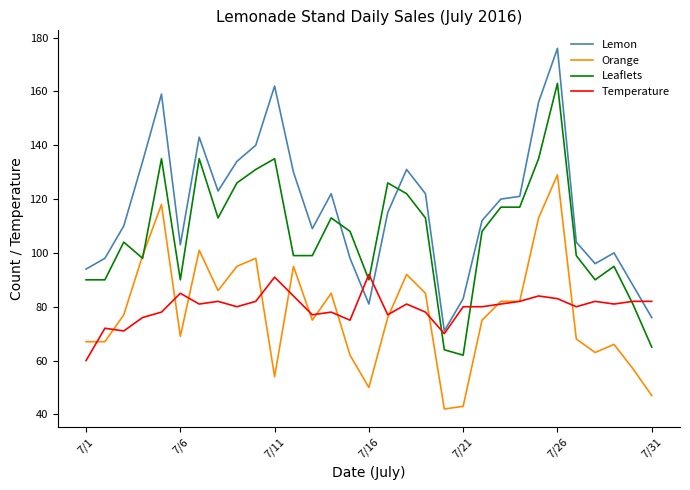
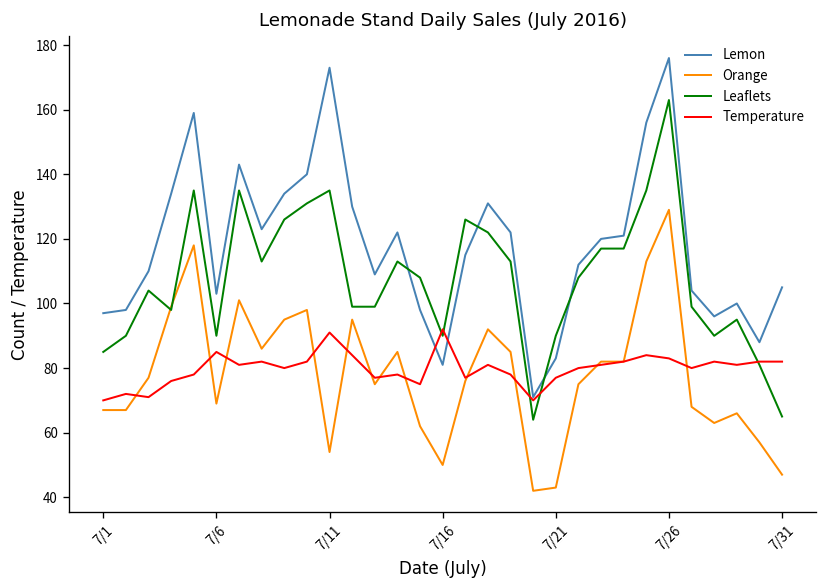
  {
    "Lemon": {
-     "7/1": 94,
+     "7/1": 97,
      "7/6": 103,
-     "7/11": 162,
+     "7/11": 173,
      "7/16": 81,
      "7/21": 83,
      "7/26": 176,
-     "7/31": 76
+     "7/31": 105
    },
    "Orange": {
      "7/1": 67,
      "7/6": 69,
      "7/11": 54,
      "7/16": 50,
      "7/21": 43,
      "7/26": 129,
      "7/31": 47
    },
    "Leaflets": {
-     "7/1": 90,
+     "7/1": 85,
      "7/6": 90,
      "7/11": 135,
      "7/16": 90,
-     "7/21": 62,
+     "7/21": 90,
      "7/26": 163,
      "7/31": 65
    },
    "Temperature": {
-     "7/1": 60,
+     "7/1": 70,
      "7/6": 85,
      "7/11": 91,
      "7/16": 92,
-     "7/21": 80,
+     "7/21": 77,
      "7/26": 83,
      "7/31": 82
    }
  }
